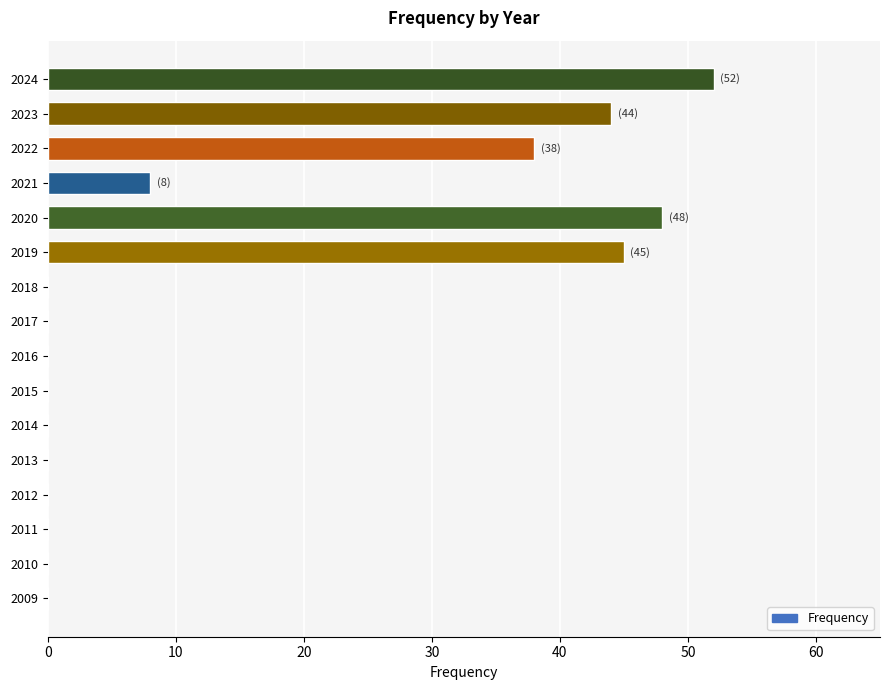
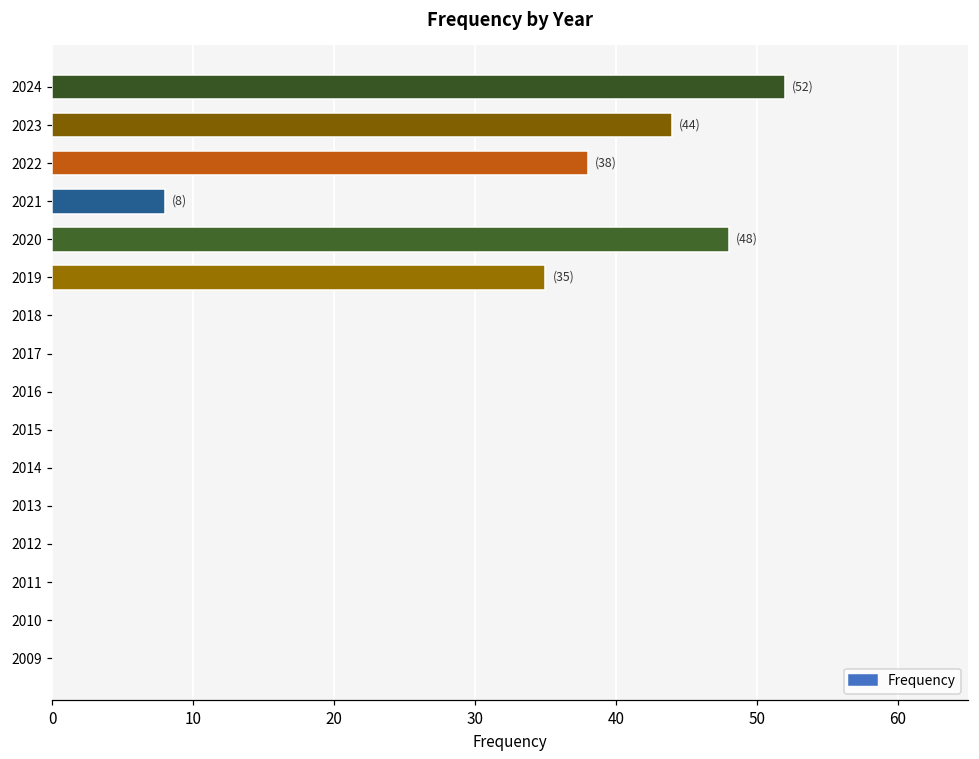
  {
    "2024": "(52)",
    "2023": "(44)",
    "2022": "(38)",
    "2021": "(8)",
    "2020": "(48)",
-   "2019": "(45)"
+   "2019": "(35)"
  }
